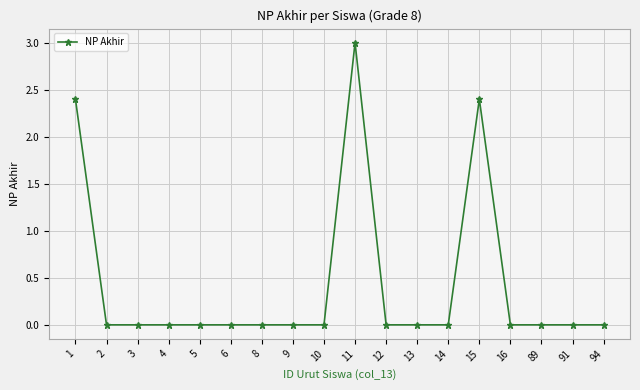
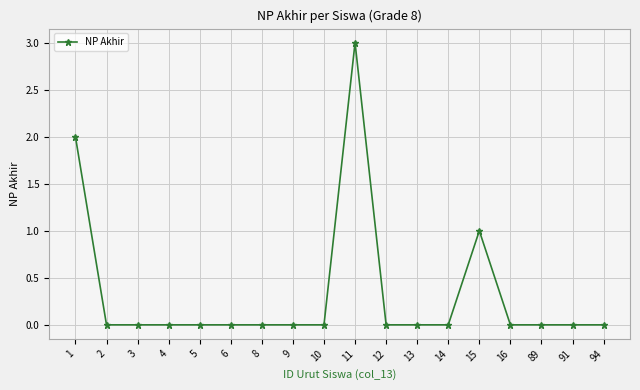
  {
-   "1": 2.4,
+   "1": 2.0,
    "2": 0.0,
    "3": 0.0,
    "4": 0.0,
    "5": 0.0,
    "6": 0.0,
    "8": 0.0,
    "9": 0.0,
    "10": 0.0,
    "11": 3.0,
    "12": 0.0,
    "13": 0.0,
    "14": 0.0,
-   "15": 2.4,
+   "15": 1.0,
    "16": 0.0,
    "89": 0.0,
    "91": 0.0,
    "94": 0.0
  }
